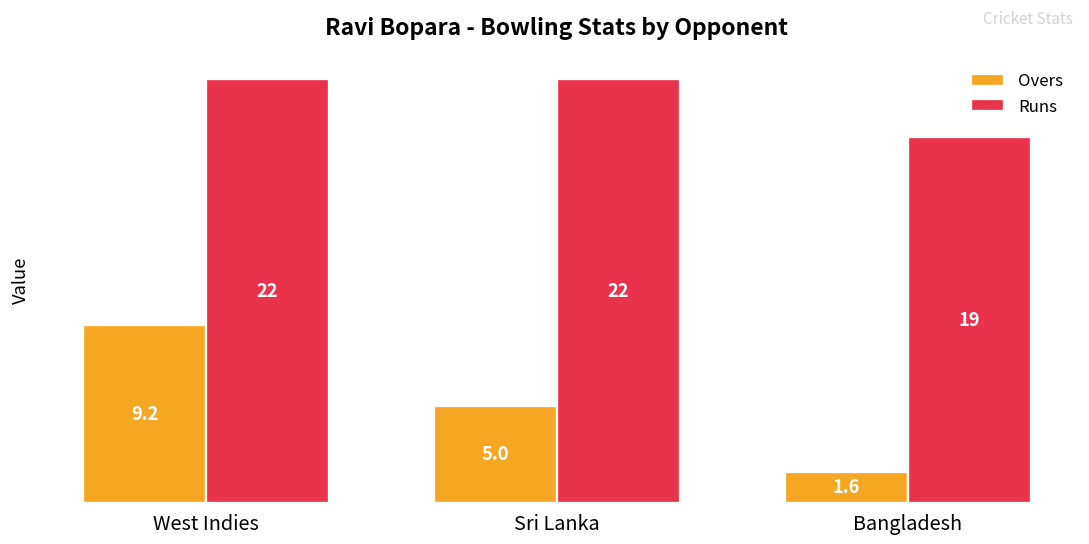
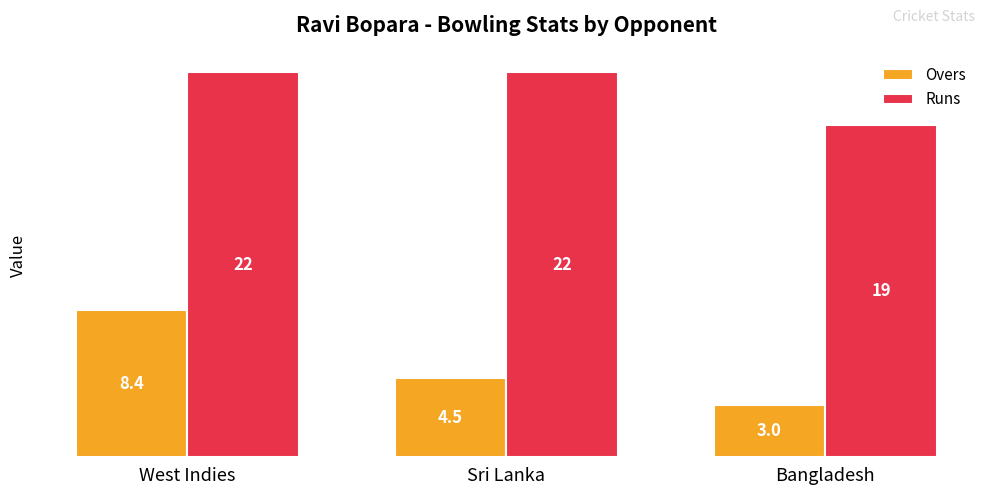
  {
    "Overs": {
-     "West Indies": 9.2,
-     "Sri Lanka": 5.0,
-     "Bangladesh": 1.6
+     "West Indies": 8.4,
+     "Sri Lanka": 4.5,
+     "Bangladesh": 3.0
    },
    "Runs": {
      "West Indies": 22,
      "Sri Lanka": 22,
      "Bangladesh": 19
    }
  }
